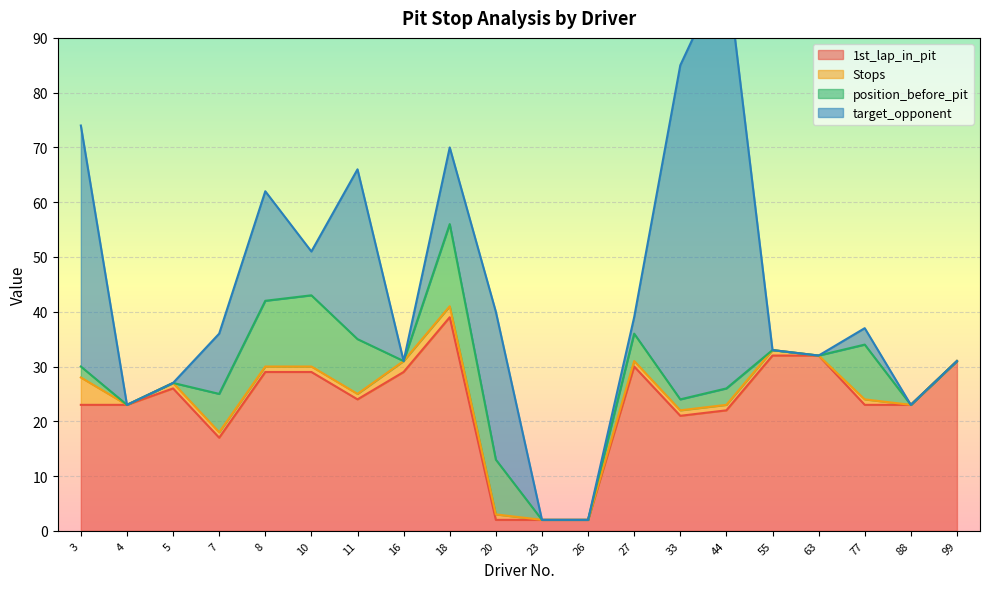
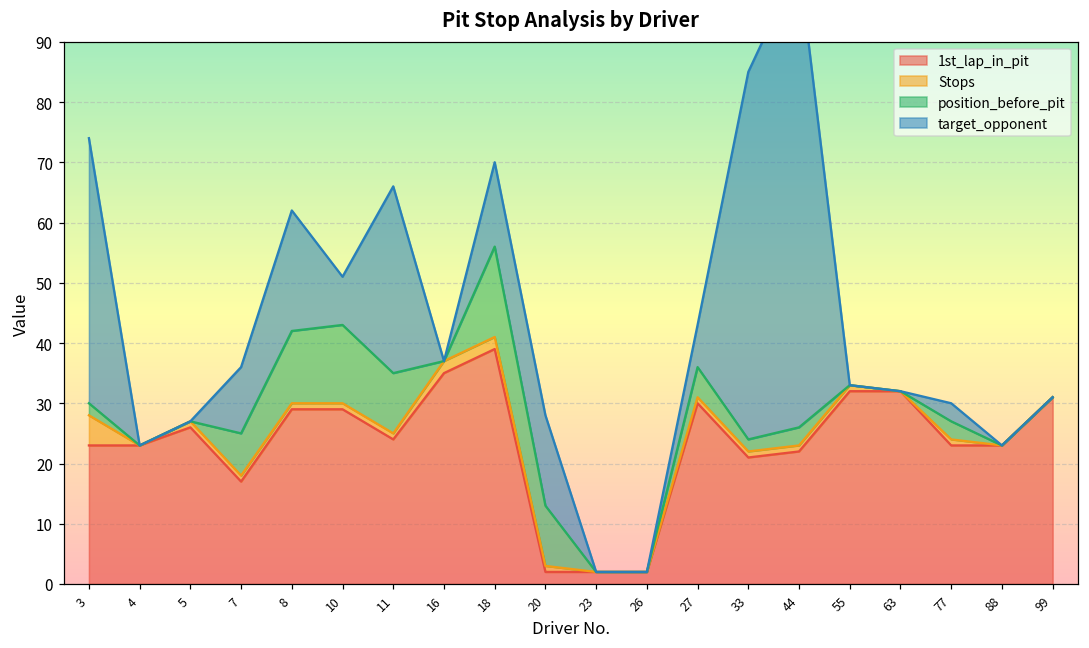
  {
    "1st_lap_in_pit": {
      "3": 23,
      "5": 26,
      "7": 17,
      "8": 29,
      "10": 29,
      "11": 24,
-     "16": 29,
+     "16": 35,
      "18": 39,
      "20": 2,
      "27": 30,
      "33": 21,
      "44": 22,
      "55": 32,
      "77": 23
    },
    "Stops": {
      "3": 5,
      "7": 1,
      "8": 1,
      "10": 1,
      "11": 1,
      "18": 2,
      "20": 1,
      "27": 1,
      "33": 1,
      "44": 1,
      "77": 1
    },
    "position_before_pit": {
      "3": 2,
      "7": 7,
      "8": 12,
      "10": 13,
      "11": 10,
      "18": 15,
      "20": 10,
      "27": 5,
      "33": 2,
      "44": 3,
-     "77": 10
+     "77": 3
    },
    "target_opponent": {
      "3": 44,
      "7": 11,
      "8": 20,
      "10": 8,
      "11": 31,
      "18": 14,
-     "20": 27,
-     "27": 3,
+     "20": 15,
+     "27": 7,
      "33": 61,
      "77": 3
    }
  }
